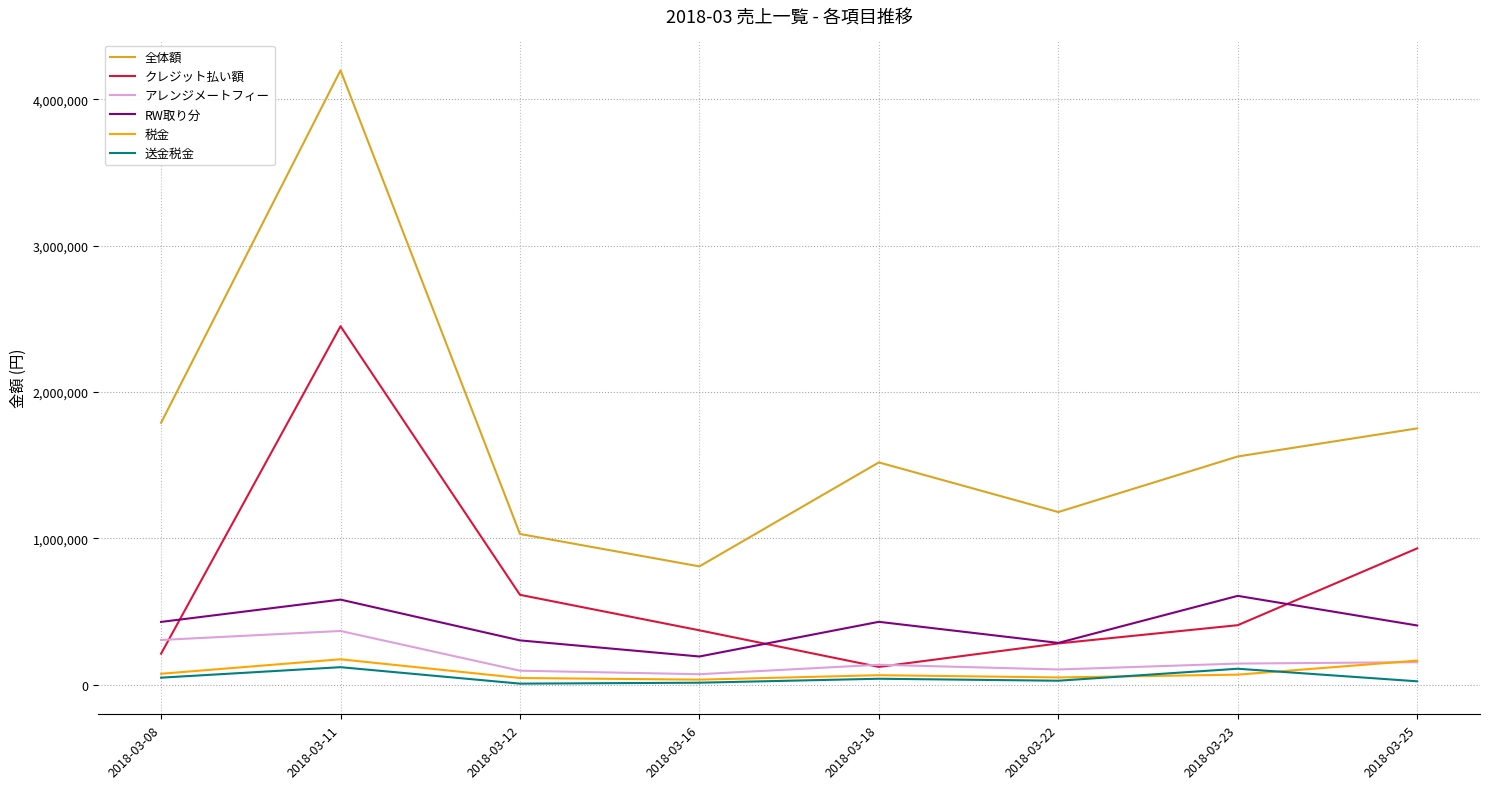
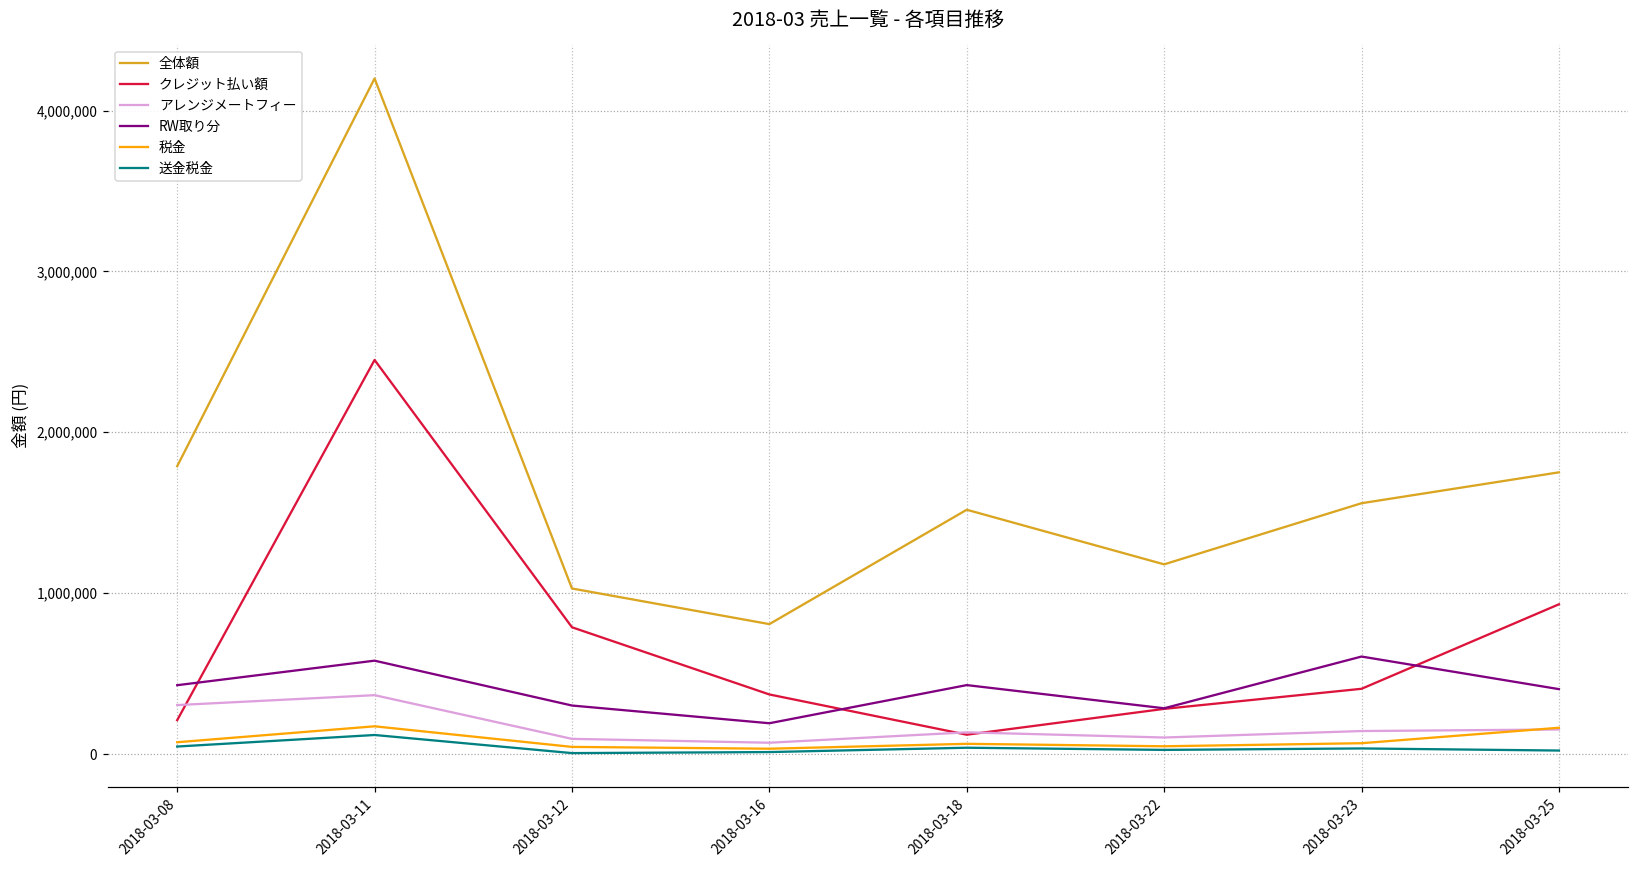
  {
    "クレジット払い額": {
      "2018-03-08": "210,000",
      "2018-03-11": "2,450,000",
-     "2018-03-12": "610,000",
+     "2018-03-12": "790,000",
      "2018-03-16": "370,000",
      "2018-03-23": "410,000",
      "2018-03-25": "930,000"
    },
    "アレンジメートフィー": {
      "2018-03-08": "300,000",
      "2018-03-11": "370,000",
      "2018-03-12": "90,000",
      "2018-03-16": "70,000",
      "2018-03-22": "100,000",
      "2018-03-23": "140,000"
    },
    "RW取り分": {
      "2018-03-08": "430,000",
      "2018-03-11": "580,000",
      "2018-03-12": "300,000",
      "2018-03-16": "190,000",
      "2018-03-18": "430,000",
      "2018-03-23": "610,000",
      "2018-03-25": "400,000"
    },
    "送金税金": {
      "2018-03-08": "50,000",
      "2018-03-11": "120,000",
      "2018-03-12": "10,000",
      "2018-03-16": "10,000",
      "2018-03-18": "40,000",
      "2018-03-22": "30,000",
-     "2018-03-23": "110,000",
+     "2018-03-23": "30,000",
      "2018-03-25": "20,000"
    }
  }
